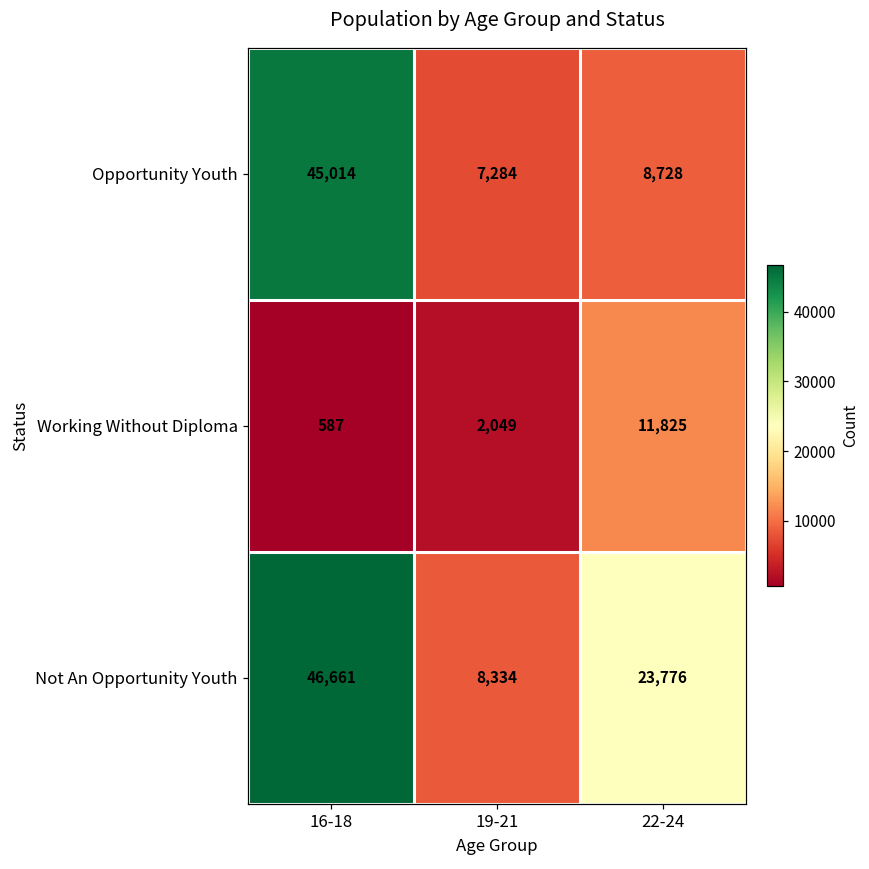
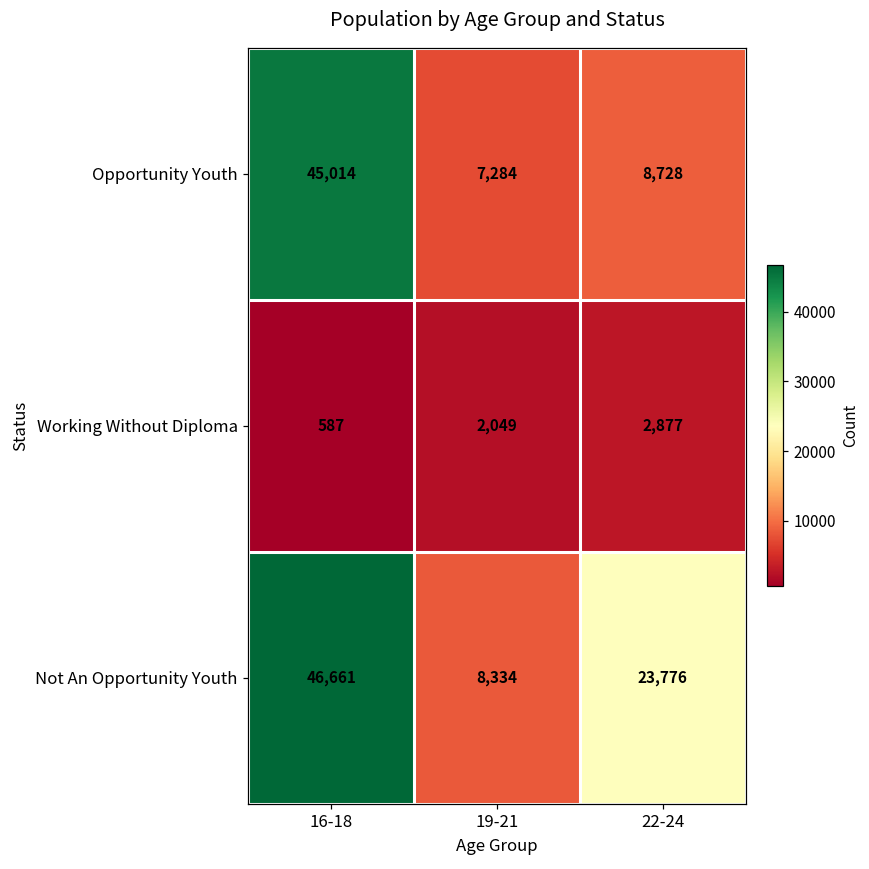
  {
    "Opportunity Youth": {
      "16-18": "45,014",
      "19-21": "7,284",
      "22-24": "8,728"
    },
    "Working Without Diploma": {
      "16-18": "587",
      "19-21": "2,049",
-     "22-24": "11,825"
+     "22-24": "2,877"
    },
    "Not An Opportunity Youth": {
      "16-18": "46,661",
      "19-21": "8,334",
      "22-24": "23,776"
    }
  }
